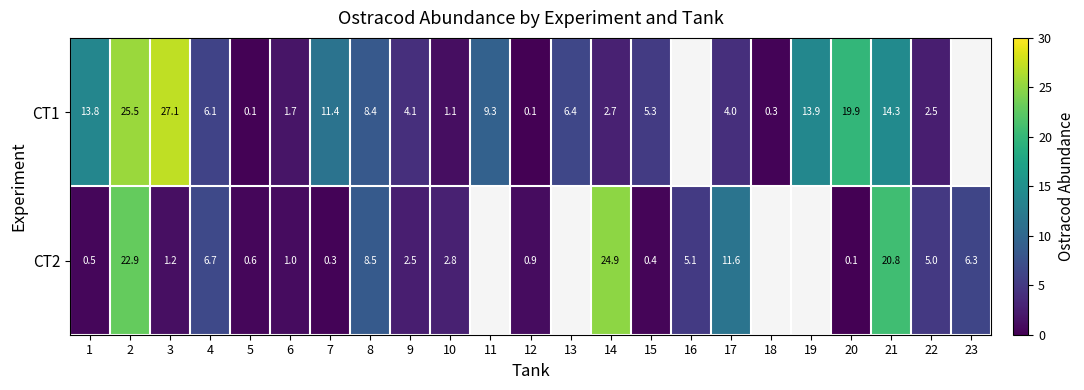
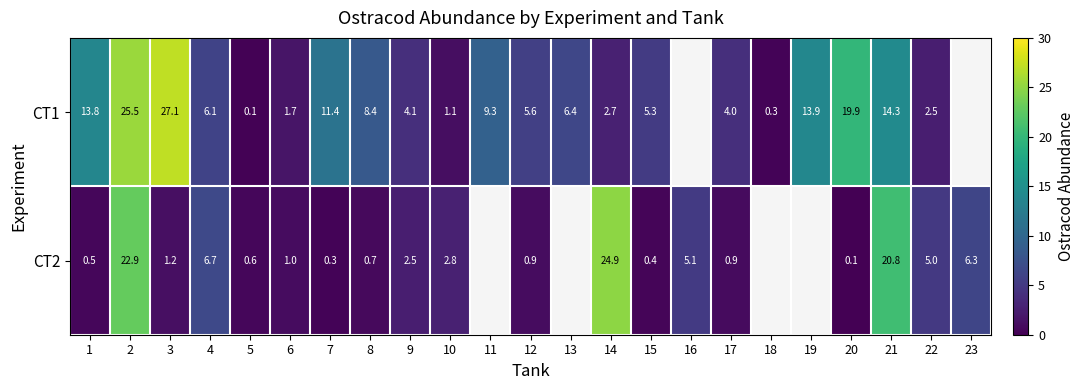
  {
    "CT1": {
      "1": 13.8,
      "2": 25.5,
      "3": 27.1,
      "4": 6.1,
      "5": 0.1,
      "6": 1.7,
      "7": 11.4,
      "8": 8.4,
      "9": 4.1,
      "10": 1.1,
      "11": 9.3,
-     "12": 0.1,
+     "12": 5.6,
      "13": 6.4,
      "14": 2.7,
      "15": 5.3,
      "17": 4.0,
      "18": 0.3,
      "19": 13.9,
      "20": 19.9,
      "21": 14.3,
      "22": 2.5
    },
    "CT2": {
      "1": 0.5,
      "2": 22.9,
      "3": 1.2,
      "4": 6.7,
      "5": 0.6,
      "6": 1.0,
      "7": 0.3,
-     "8": 8.5,
+     "8": 0.7,
      "9": 2.5,
      "10": 2.8,
      "12": 0.9,
      "14": 24.9,
      "15": 0.4,
      "16": 5.1,
-     "17": 11.6,
+     "17": 0.9,
      "20": 0.1,
      "21": 20.8,
      "22": 5.0,
      "23": 6.3
    }
  }
